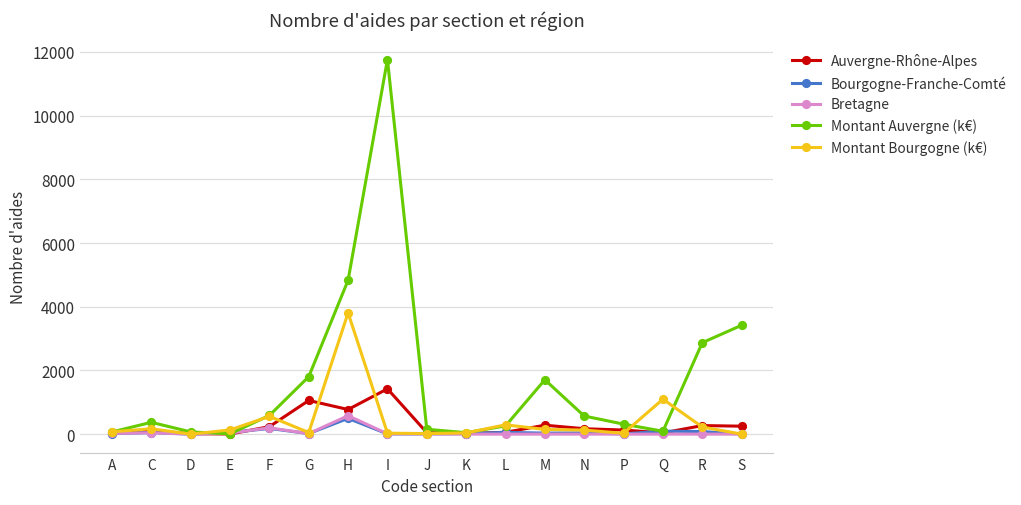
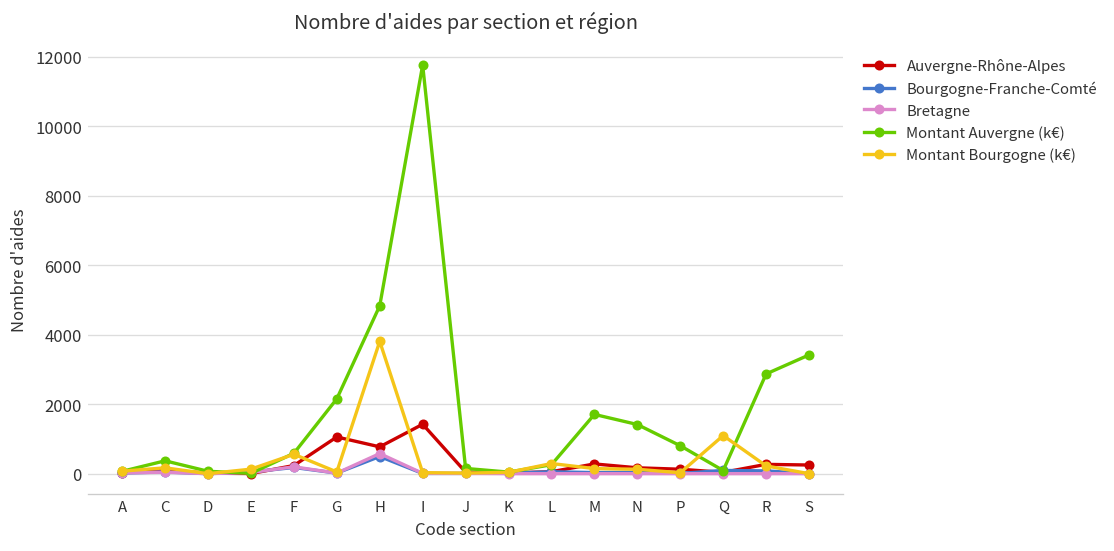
  {
    "Auvergne-Rhône-Alpes": {
      "G": 1100,
      "H": 800,
      "I": 1400,
      "M": 300,
      "P": 100,
      "S": 200
    },
    "Montant Auvergne (k€)": {
      "C": 400,
-     "G": 1800,
+     "G": 2200,
      "H": 4800,
      "I": 11800,
      "J": 200,
      "M": 1700,
-     "N": 600,
-     "P": 300,
+     "N": 1400,
+     "P": 800,
      "R": 2900,
      "S": 3400
    },
    "Montant Bourgogne (k€)": {
      "H": 3800,
      "M": 100,
      "Q": 1100
    }
  }
